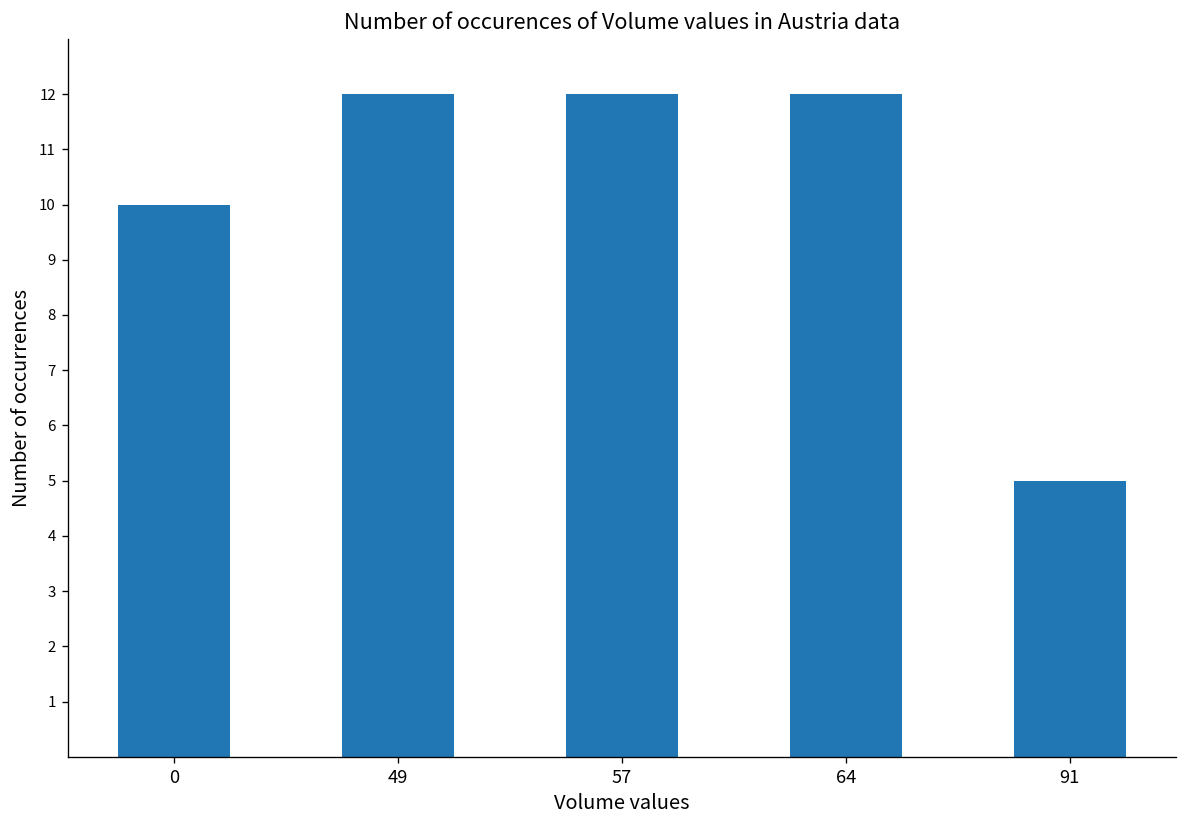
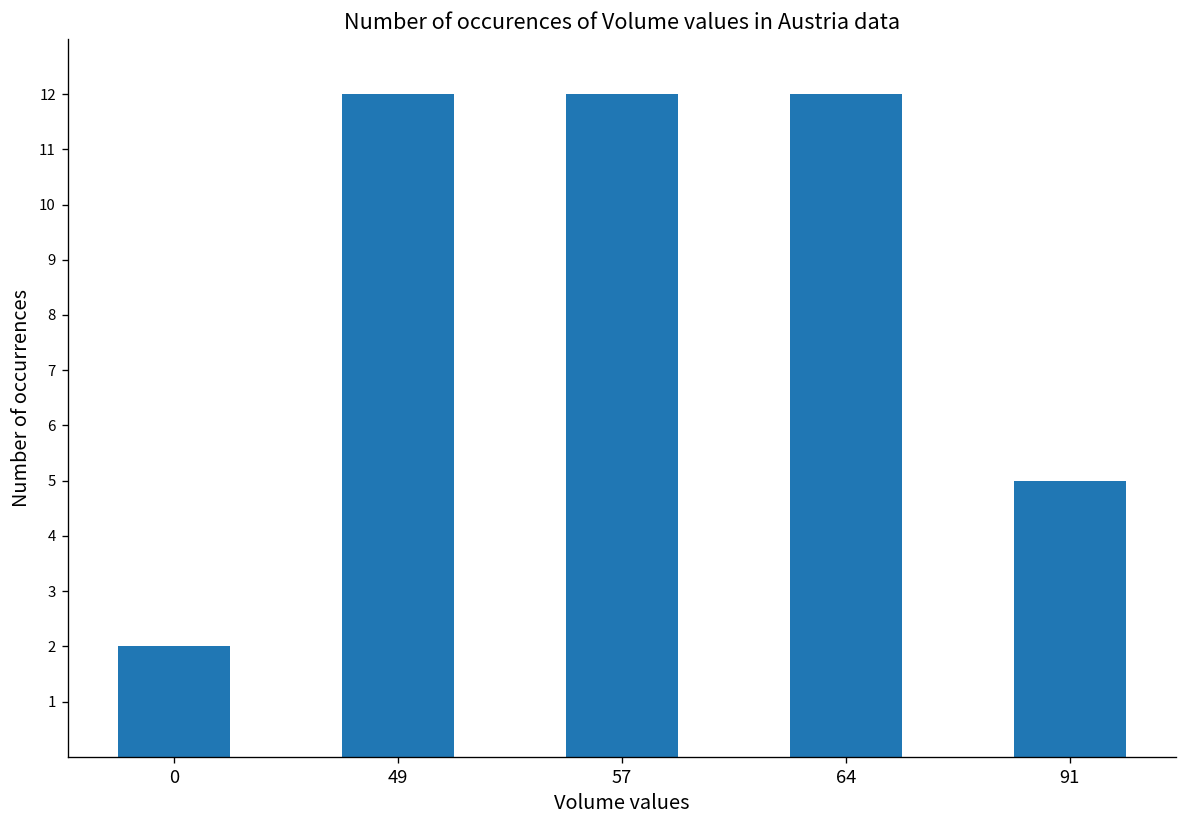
  {
-   "0": 10,
+   "0": 2,
    "49": 12,
    "57": 12,
    "64": 12,
    "91": 5
  }
